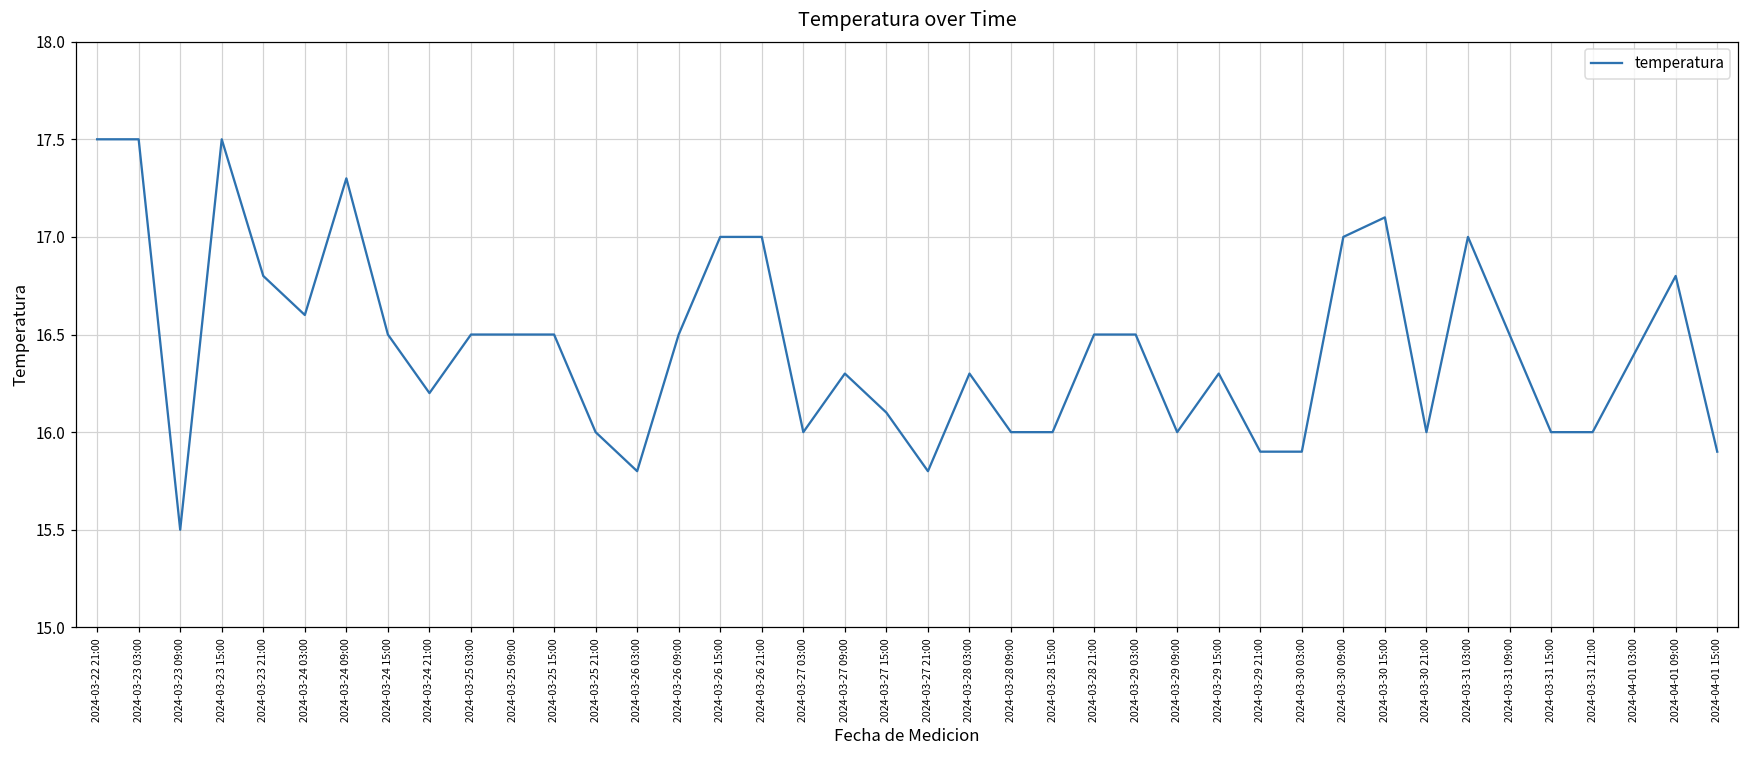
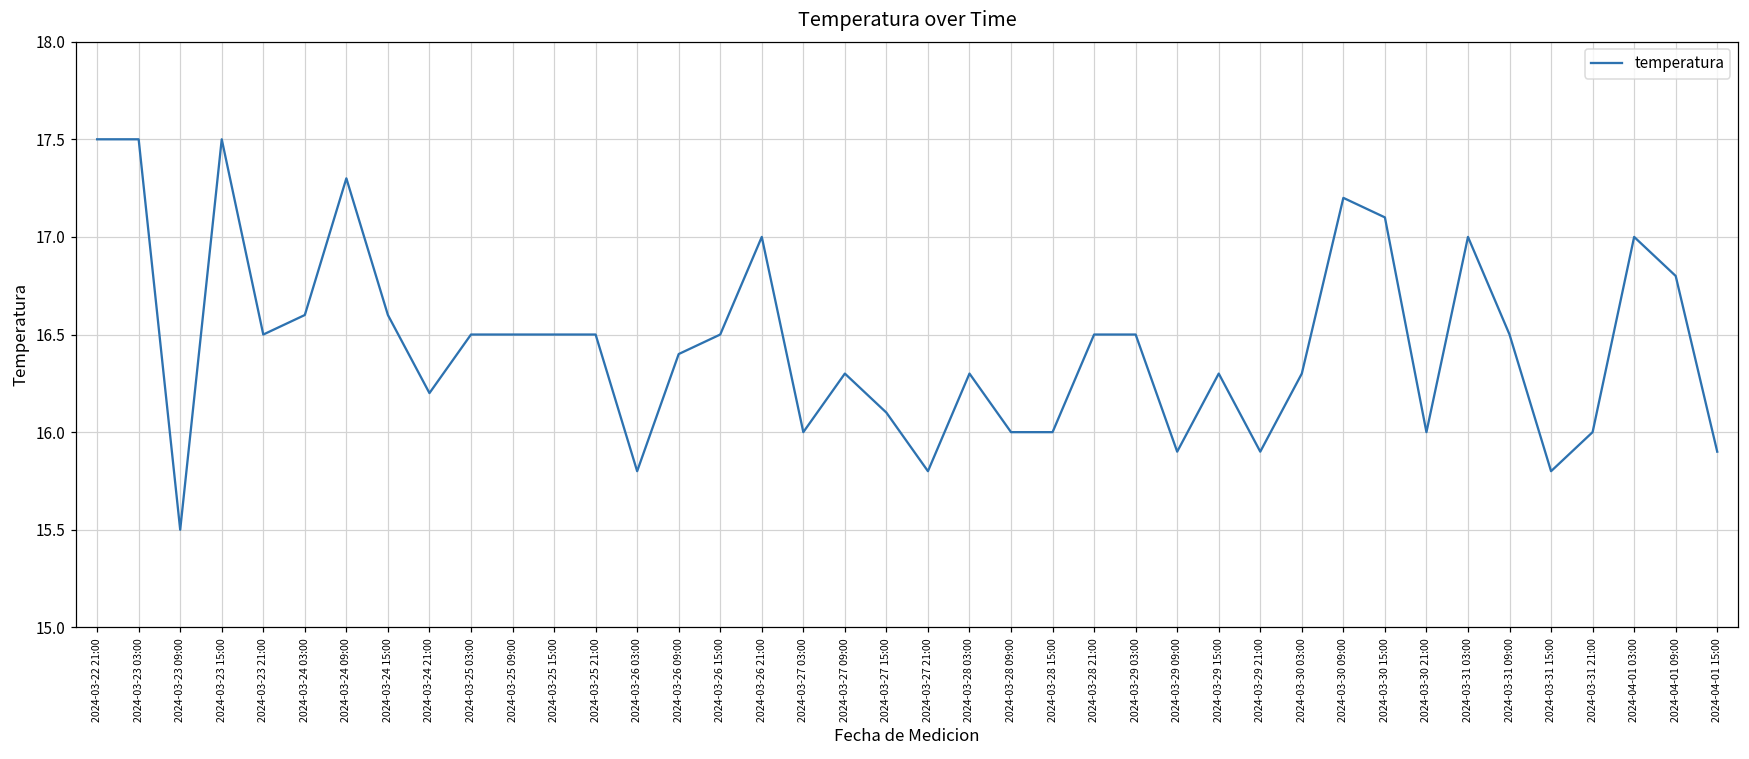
  {
    "2024-03-22 21:00": 17.5,
    "2024-03-23 03:00": 17.5,
    "2024-03-23 09:00": 15.5,
    "2024-03-23 15:00": 17.5,
-   "2024-03-23 21:00": 16.8,
+   "2024-03-23 21:00": 16.5,
    "2024-03-24 03:00": 16.6,
    "2024-03-24 09:00": 17.3,
-   "2024-03-24 15:00": 16.5,
+   "2024-03-24 15:00": 16.6,
    "2024-03-24 21:00": 16.2,
    "2024-03-25 03:00": 16.5,
    "2024-03-25 09:00": 16.5,
    "2024-03-25 15:00": 16.5,
-   "2024-03-25 21:00": 16.0,
+   "2024-03-25 21:00": 16.5,
    "2024-03-26 03:00": 15.8,
-   "2024-03-26 09:00": 16.5,
-   "2024-03-26 15:00": 17.0,
+   "2024-03-26 09:00": 16.4,
+   "2024-03-26 15:00": 16.5,
    "2024-03-26 21:00": 17.0,
    "2024-03-27 03:00": 16.0,
    "2024-03-27 09:00": 16.3,
    "2024-03-27 15:00": 16.1,
    "2024-03-27 21:00": 15.8,
    "2024-03-28 03:00": 16.3,
    "2024-03-28 09:00": 16.0,
    "2024-03-28 15:00": 16.0,
    "2024-03-28 21:00": 16.5,
    "2024-03-29 03:00": 16.5,
-   "2024-03-29 09:00": 16.0,
+   "2024-03-29 09:00": 15.9,
    "2024-03-29 15:00": 16.3,
    "2024-03-29 21:00": 15.9,
-   "2024-03-30 03:00": 15.9,
-   "2024-03-30 09:00": 17.0,
+   "2024-03-30 03:00": 16.3,
+   "2024-03-30 09:00": 17.2,
    "2024-03-30 15:00": 17.1,
    "2024-03-30 21:00": 16.0,
    "2024-03-31 03:00": 17.0,
    "2024-03-31 09:00": 16.5,
-   "2024-03-31 15:00": 16.0,
+   "2024-03-31 15:00": 15.8,
    "2024-03-31 21:00": 16.0,
-   "2024-04-01 03:00": 16.4,
+   "2024-04-01 03:00": 17.0,
    "2024-04-01 09:00": 16.8,
    "2024-04-01 15:00": 15.9
  }
